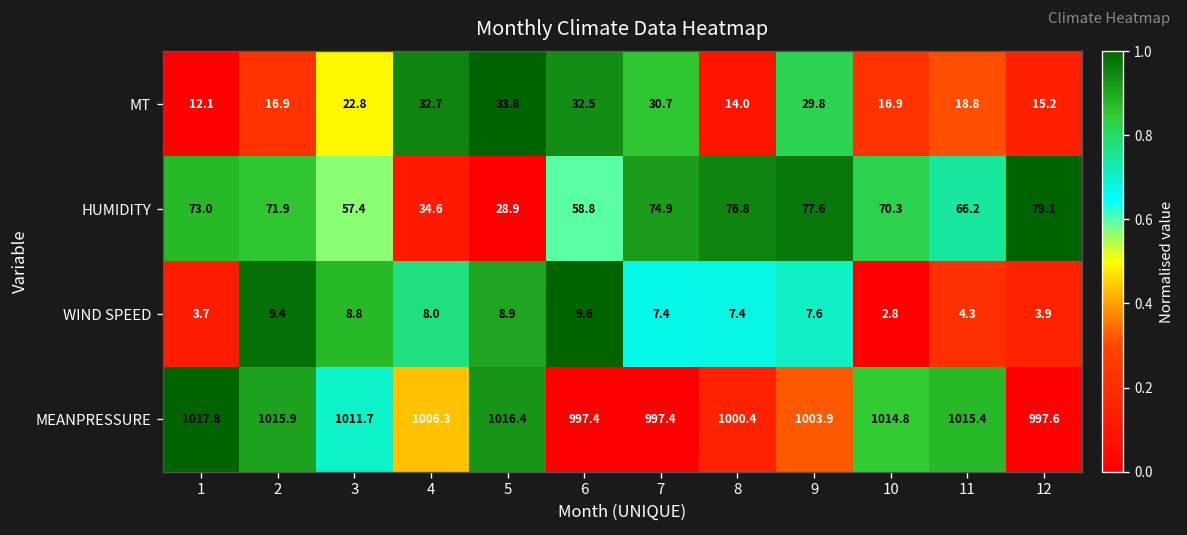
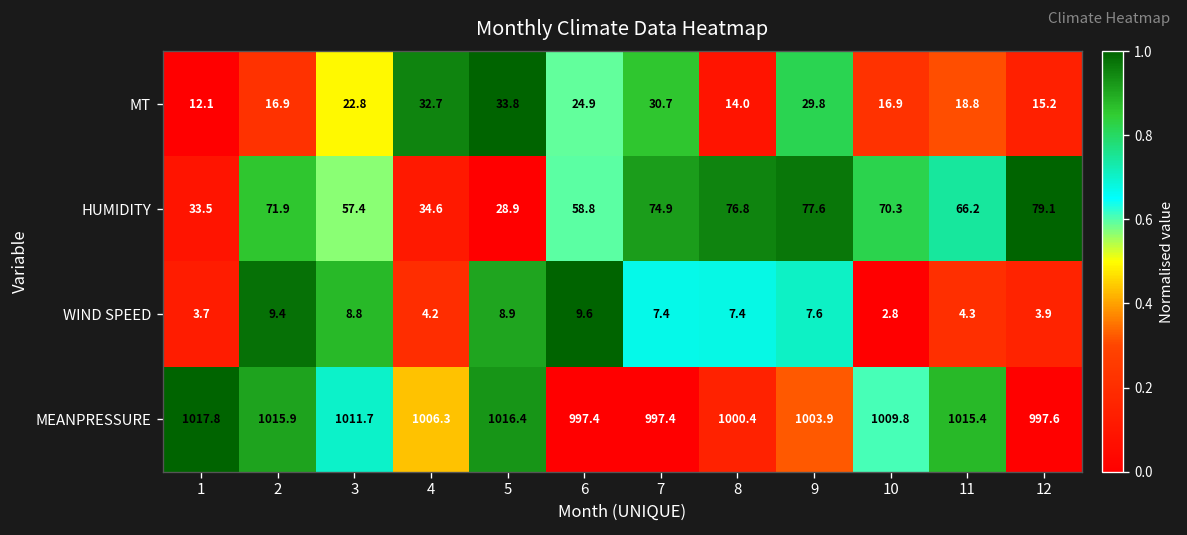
  {
    "MT": {
      "1": 12.1,
      "2": 16.9,
      "3": 22.8,
      "4": 32.7,
      "5": 33.8,
-     "6": 32.5,
+     "6": 24.9,
      "7": 30.7,
      "8": 14.0,
      "9": 29.8,
      "10": 16.9,
      "11": 18.8,
      "12": 15.2
    },
    "HUMIDITY": {
-     "1": 73.0,
+     "1": 33.5,
      "2": 71.9,
      "3": 57.4,
      "4": 34.6,
      "5": 28.9,
      "6": 58.8,
      "7": 74.9,
      "8": 76.8,
      "9": 77.6,
      "10": 70.3,
      "11": 66.2,
      "12": 79.1
    },
    "WIND SPEED": {
      "1": 3.7,
      "2": 9.4,
      "3": 8.8,
-     "4": 8.0,
+     "4": 4.2,
      "5": 8.9,
      "6": 9.6,
      "7": 7.4,
      "8": 7.4,
      "9": 7.6,
      "10": 2.8,
      "11": 4.3,
      "12": 3.9
    },
    "MEANPRESSURE": {
      "1": 1017.8,
      "2": 1015.9,
      "3": 1011.7,
      "4": 1006.3,
      "5": 1016.4,
      "6": 997.4,
      "7": 997.4,
      "8": 1000.4,
      "9": 1003.9,
-     "10": 1014.8,
+     "10": 1009.8,
      "11": 1015.4,
      "12": 997.6
    }
  }
